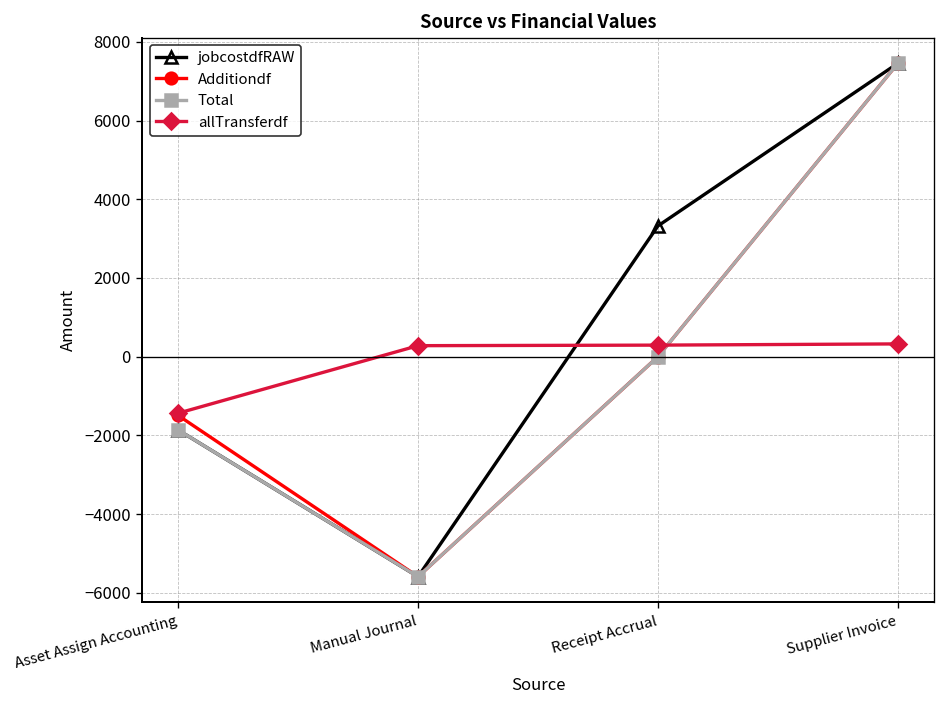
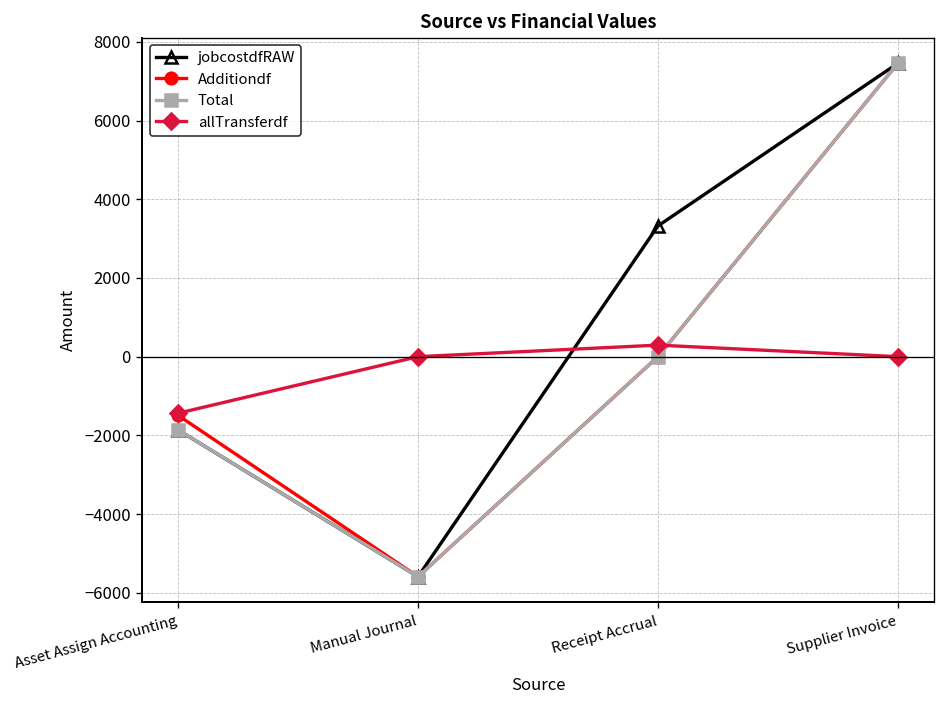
  {
    "jobcostdfRAW": {
      "Receipt Accrual": 3300
    },
    "allTransferdf": {
-     "Manual Journal": 300,
+     "Manual Journal": 0,
      "Receipt Accrual": 300,
-     "Supplier Invoice": 300
+     "Supplier Invoice": 0
    }
  }
